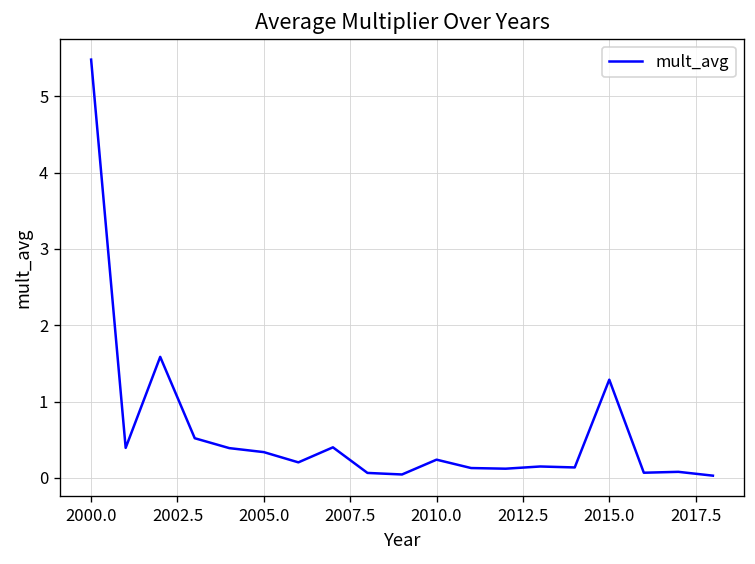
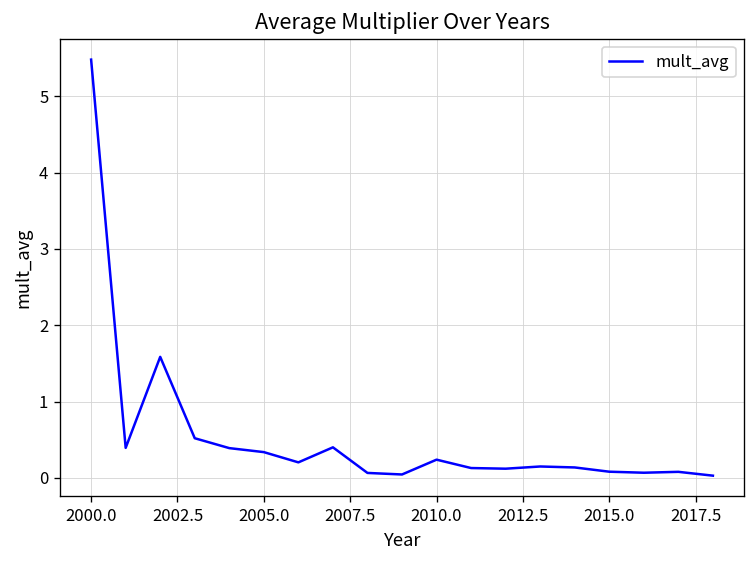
  {
    "2000.0": 5.5,
    "2005.0": 0.3,
    "2010.0": 0.2,
-   "2015.0": 1.3
+   "2015.0": 0.1
  }
